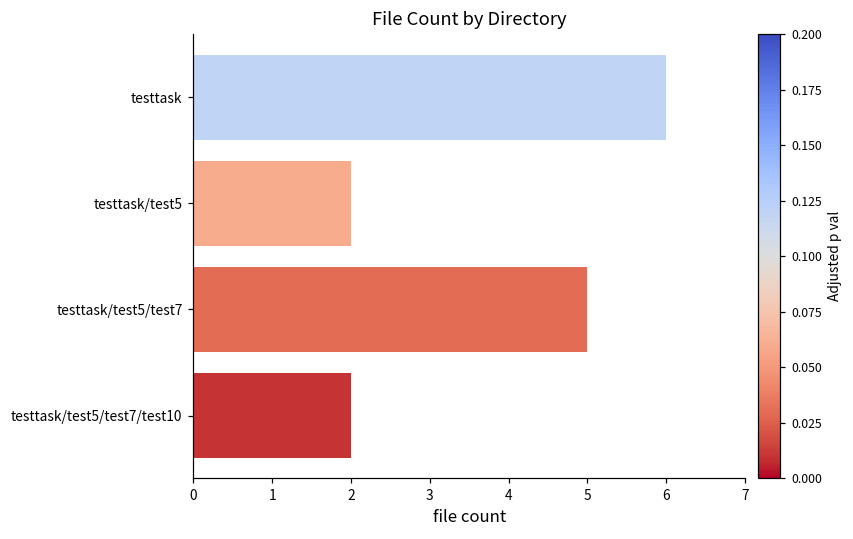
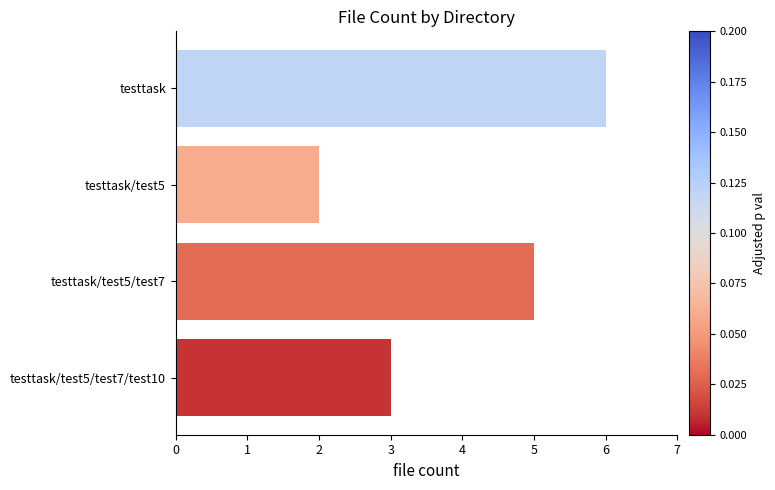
  {
    "testtask": 6,
    "testtask/test5": 2,
    "testtask/test5/test7": 5,
-   "testtask/test5/test7/test10": 2
+   "testtask/test5/test7/test10": 3
  }
